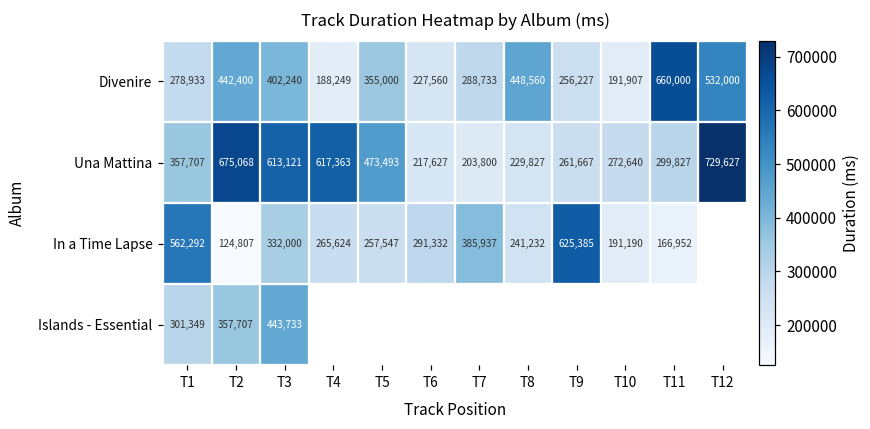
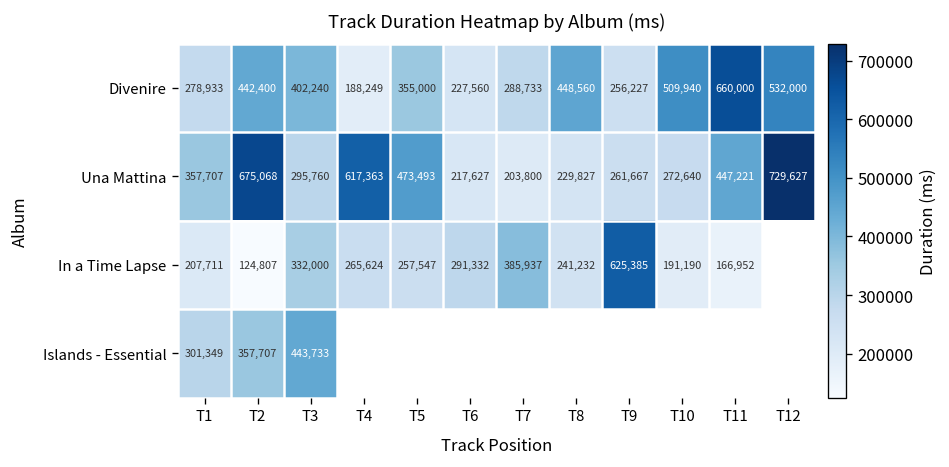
  {
    "Divenire": {
      "T1": "278,933",
      "T2": "442,400",
      "T3": "402,240",
      "T4": "188,249",
      "T5": "355,000",
      "T6": "227,560",
      "T7": "288,733",
      "T8": "448,560",
      "T9": "256,227",
-     "T10": "191,907",
+     "T10": "509,940",
      "T11": "660,000",
      "T12": "532,000"
    },
    "Una Mattina": {
      "T1": "357,707",
      "T2": "675,068",
-     "T3": "613,121",
+     "T3": "295,760",
      "T4": "617,363",
      "T5": "473,493",
      "T6": "217,627",
      "T7": "203,800",
      "T8": "229,827",
      "T9": "261,667",
      "T10": "272,640",
-     "T11": "299,827",
+     "T11": "447,221",
      "T12": "729,627"
    },
    "In a Time Lapse": {
-     "T1": "562,292",
+     "T1": "207,711",
      "T2": "124,807",
      "T3": "332,000",
      "T4": "265,624",
      "T5": "257,547",
      "T6": "291,332",
      "T7": "385,937",
      "T8": "241,232",
      "T9": "625,385",
      "T10": "191,190",
      "T11": "166,952"
    },
    "Islands - Essential": {
      "T1": "301,349",
      "T2": "357,707",
      "T3": "443,733"
    }
  }
